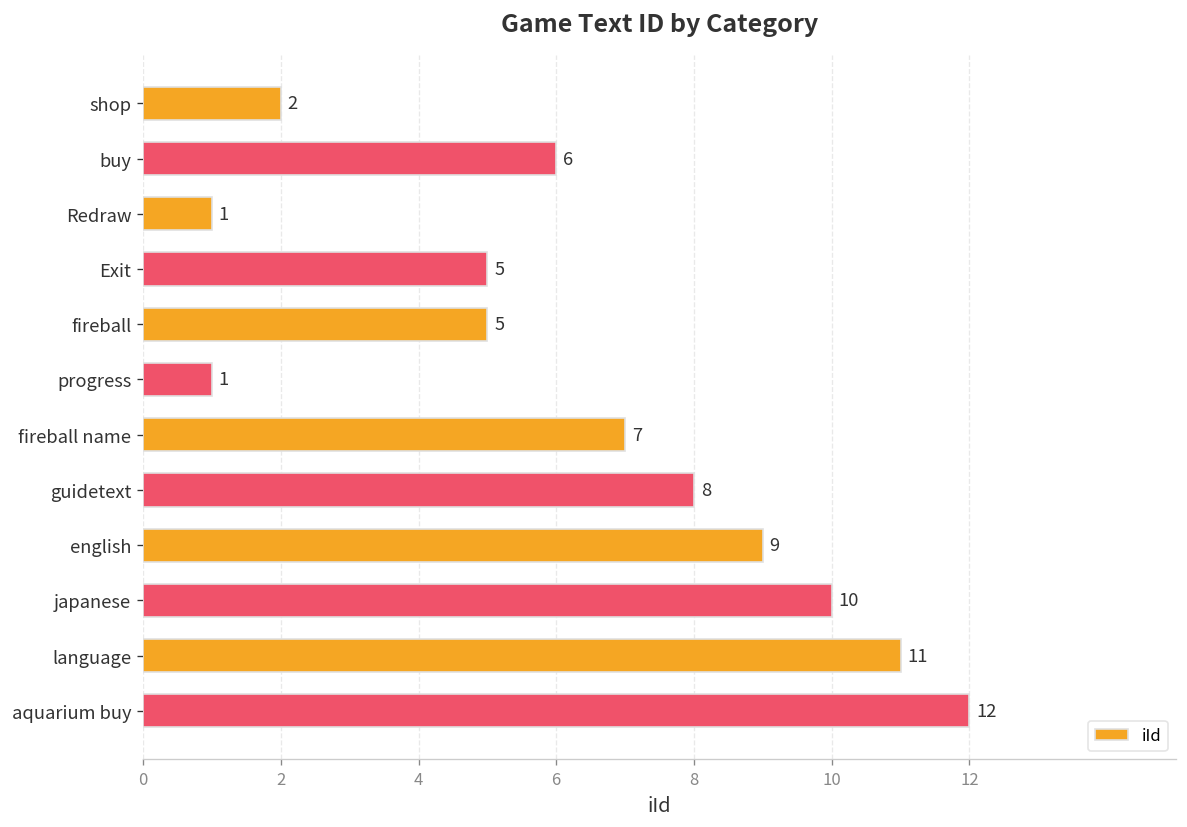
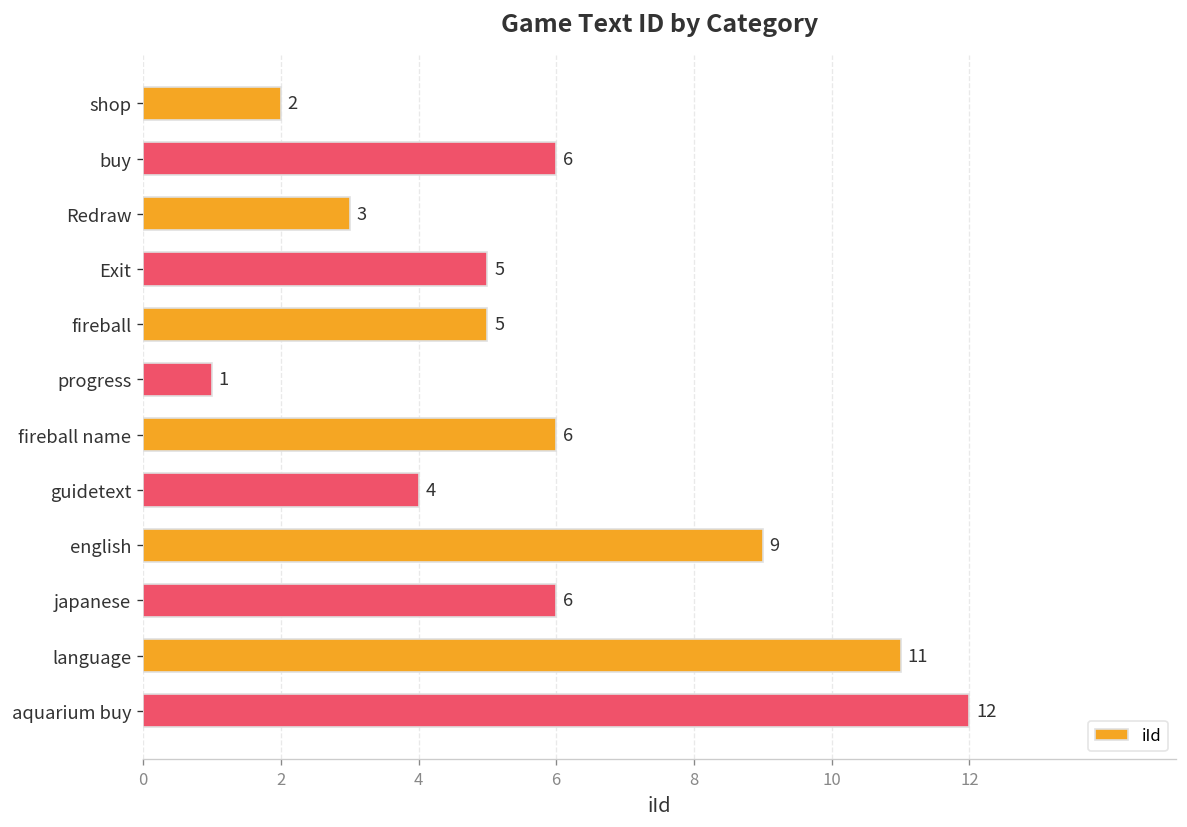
  {
    "shop": 2,
    "buy": 6,
-   "Redraw": 1,
+   "Redraw": 3,
    "Exit": 5,
    "fireball": 5,
    "progress": 1,
-   "fireball name": 7,
-   "guidetext": 8,
+   "fireball name": 6,
+   "guidetext": 4,
    "english": 9,
-   "japanese": 10,
+   "japanese": 6,
    "language": 11,
    "aquarium buy": 12
  }
